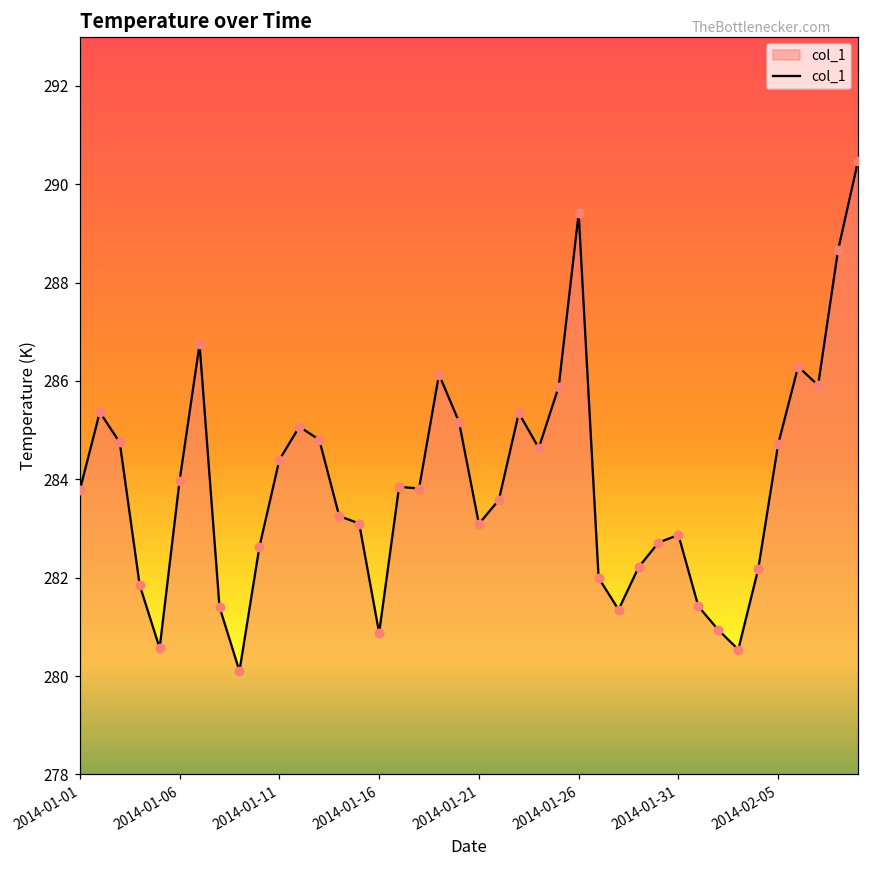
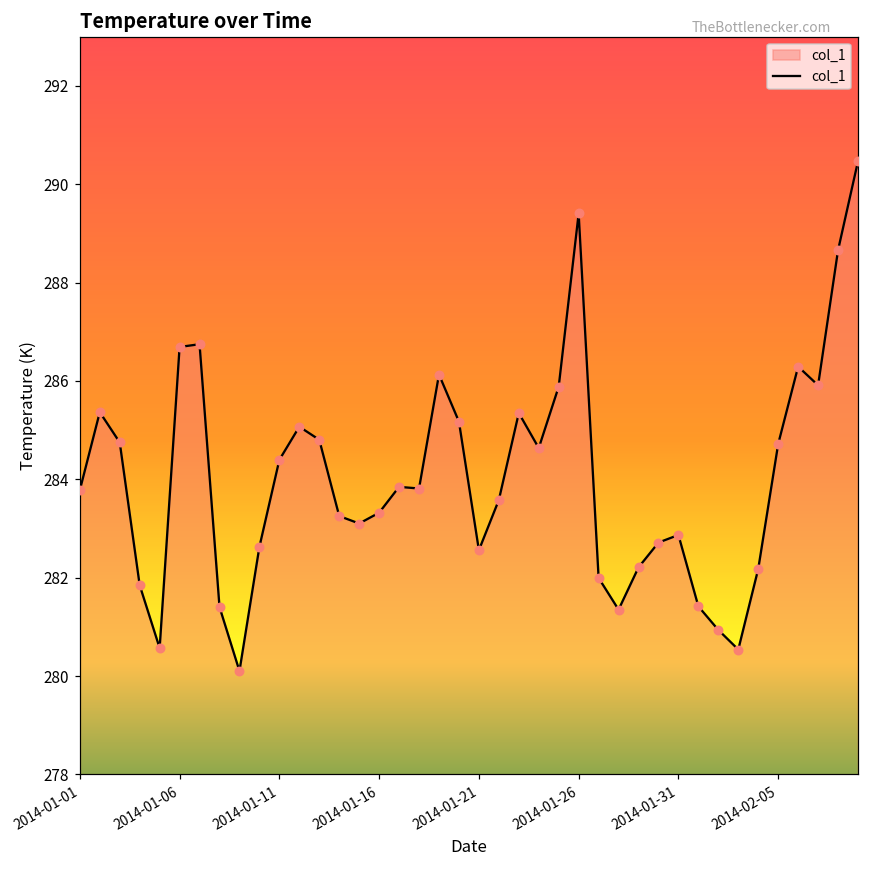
  {
    "2014-01-01": 283.8,
-   "2014-01-06": 284.0,
+   "2014-01-06": 286.7,
    "2014-01-11": 284.4,
-   "2014-01-16": 280.9,
-   "2014-01-21": 283.1,
+   "2014-01-16": 283.3,
+   "2014-01-21": 282.6,
    "2014-01-26": 289.4,
    "2014-01-31": 282.9,
    "2014-02-05": 284.7
  }
